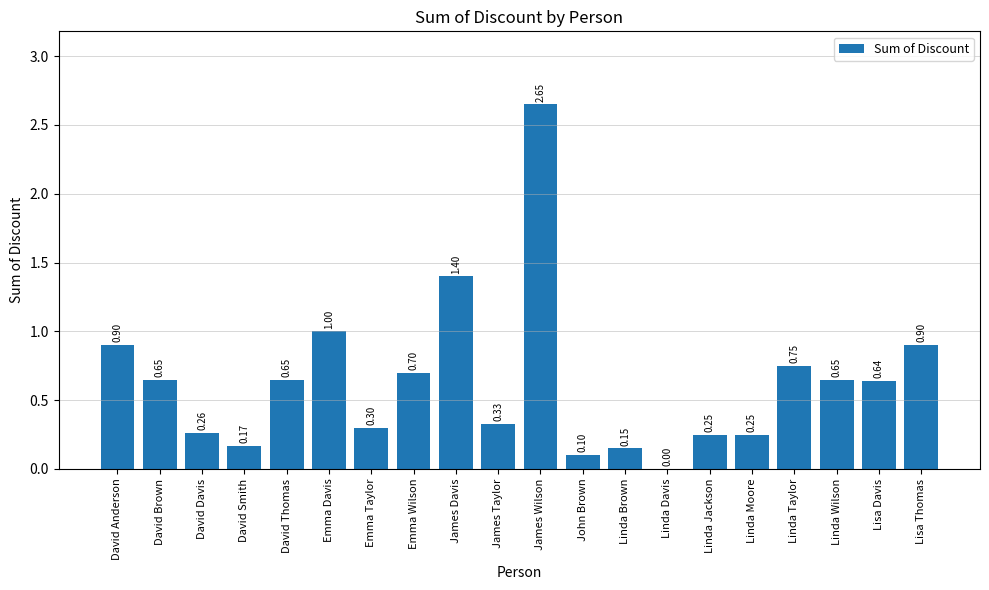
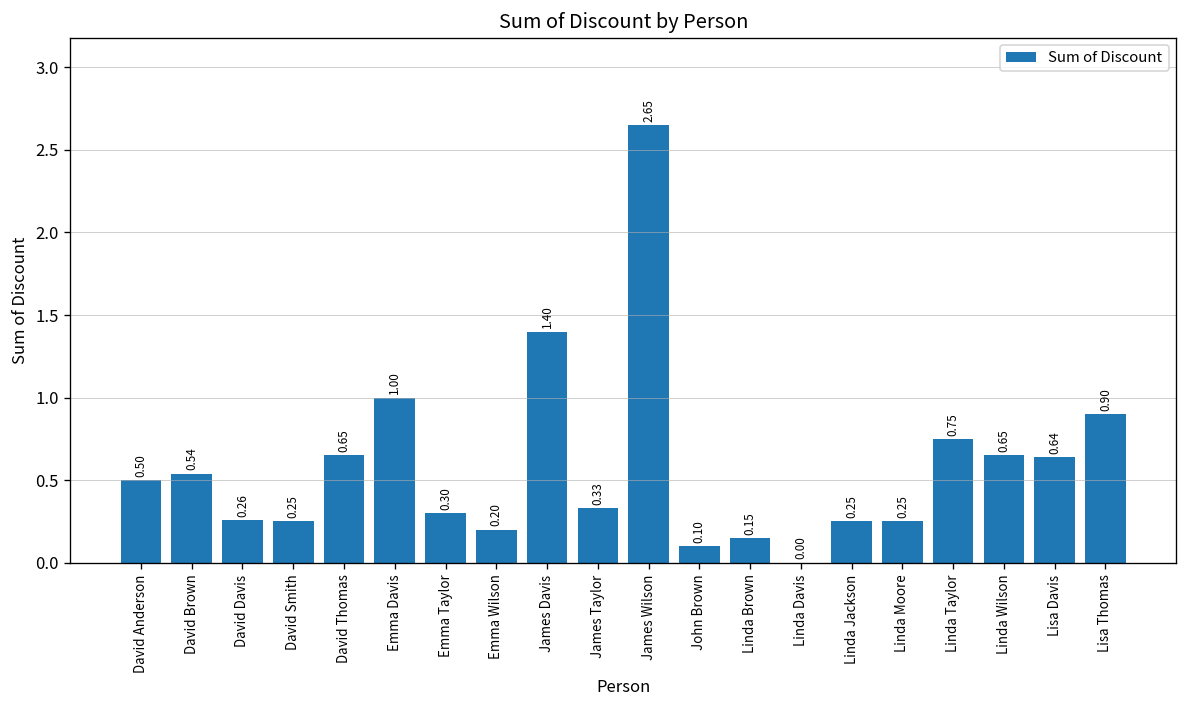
  {
-   "David Anderson": 0.90,
-   "David Brown": 0.65,
+   "David Anderson": 0.50,
+   "David Brown": 0.54,
    "David Davis": 0.26,
-   "David Smith": 0.17,
+   "David Smith": 0.25,
    "David Thomas": 0.65,
    "Emma Davis": 1.00,
    "Emma Taylor": 0.30,
-   "Emma Wilson": 0.70,
+   "Emma Wilson": 0.20,
    "James Davis": 1.40,
    "James Taylor": 0.33,
    "James Wilson": 2.65,
    "John Brown": 0.10,
    "Linda Brown": 0.15,
    "Linda Davis": 0.00,
    "Linda Jackson": 0.25,
    "Linda Moore": 0.25,
    "Linda Taylor": 0.75,
    "Linda Wilson": 0.65,
    "Lisa Davis": 0.64,
    "Lisa Thomas": 0.90
  }
